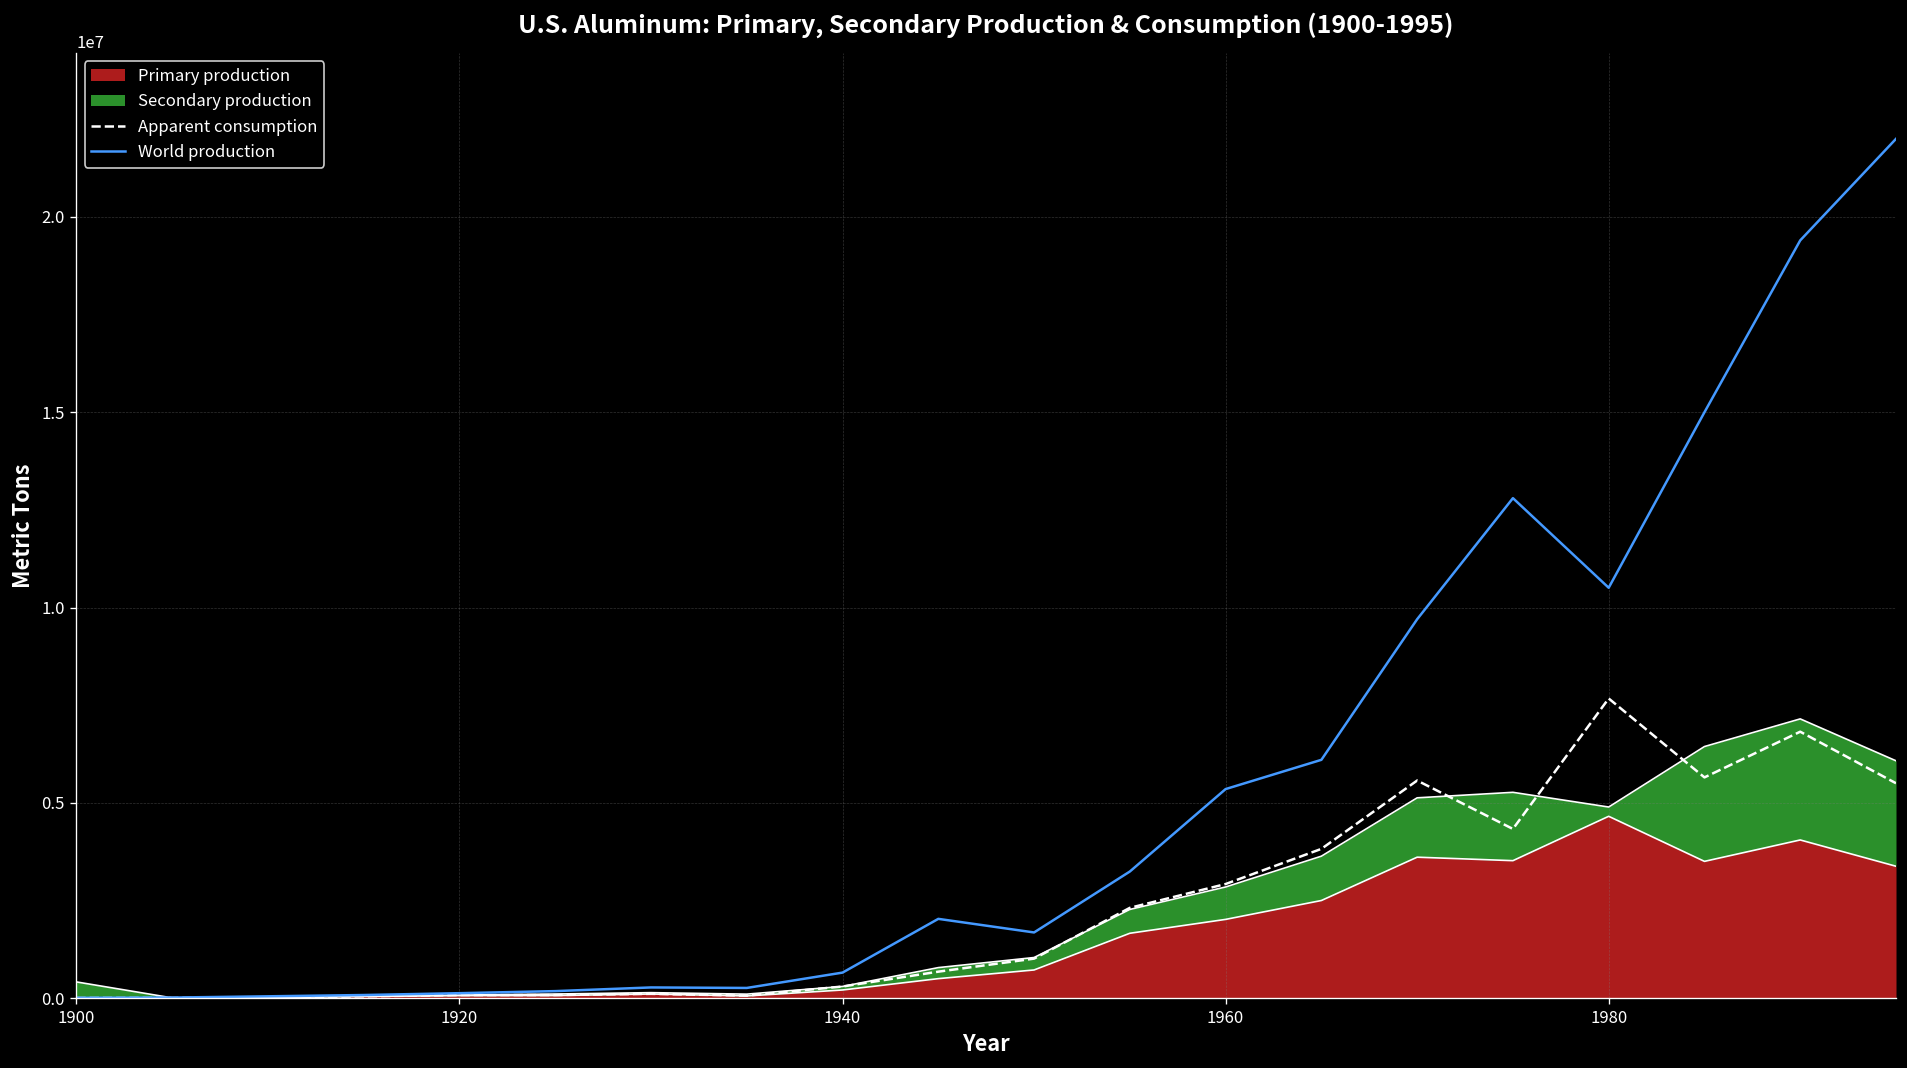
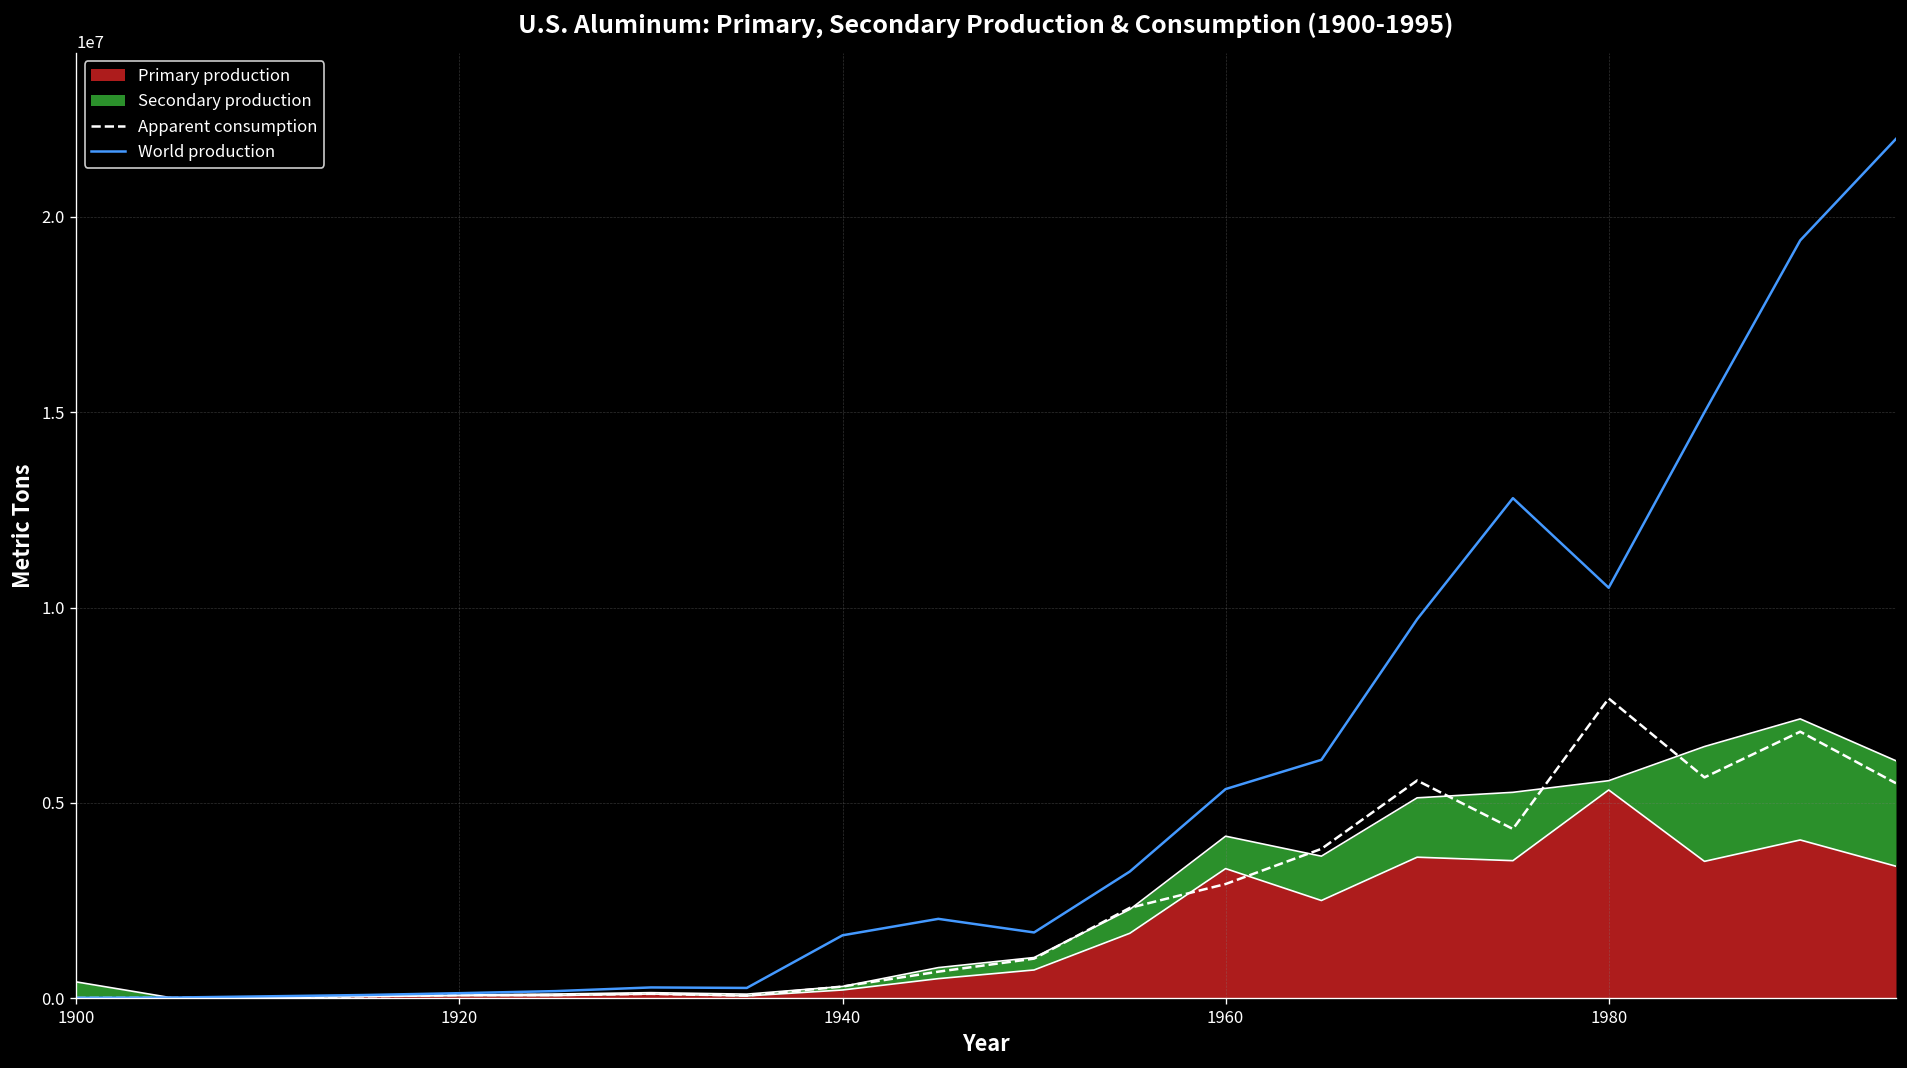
  {
    "Primary production": {
      "1940": 200000,
-     "1960": 2000000,
-     "1980": 4700000
+     "1960": 3300000,
+     "1980": 5300000
    },
    "Secondary production": {
      "1900": 400000,
      "1980": 200000
    },
    "Apparent consumption": {
      "1980": 7700000
    },
    "World production": {
-     "1940": 700000,
+     "1940": 1600000,
      "1960": 5400000,
      "1980": 10500000
    }
  }
